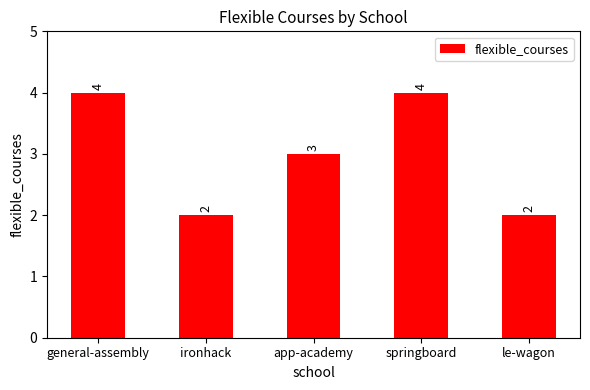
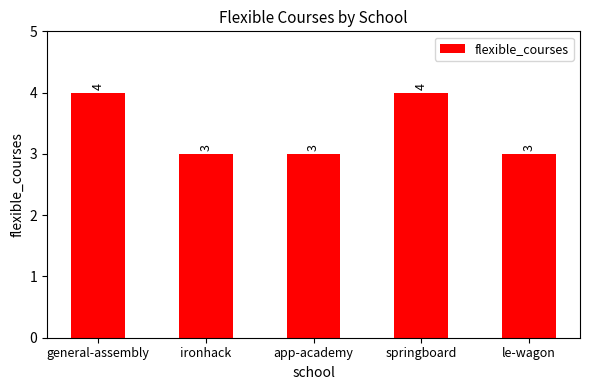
  {
    "general-assembly": 4,
-   "ironhack": 2,
+   "ironhack": 3,
    "app-academy": 3,
    "springboard": 4,
-   "le-wagon": 2
+   "le-wagon": 3
  }
